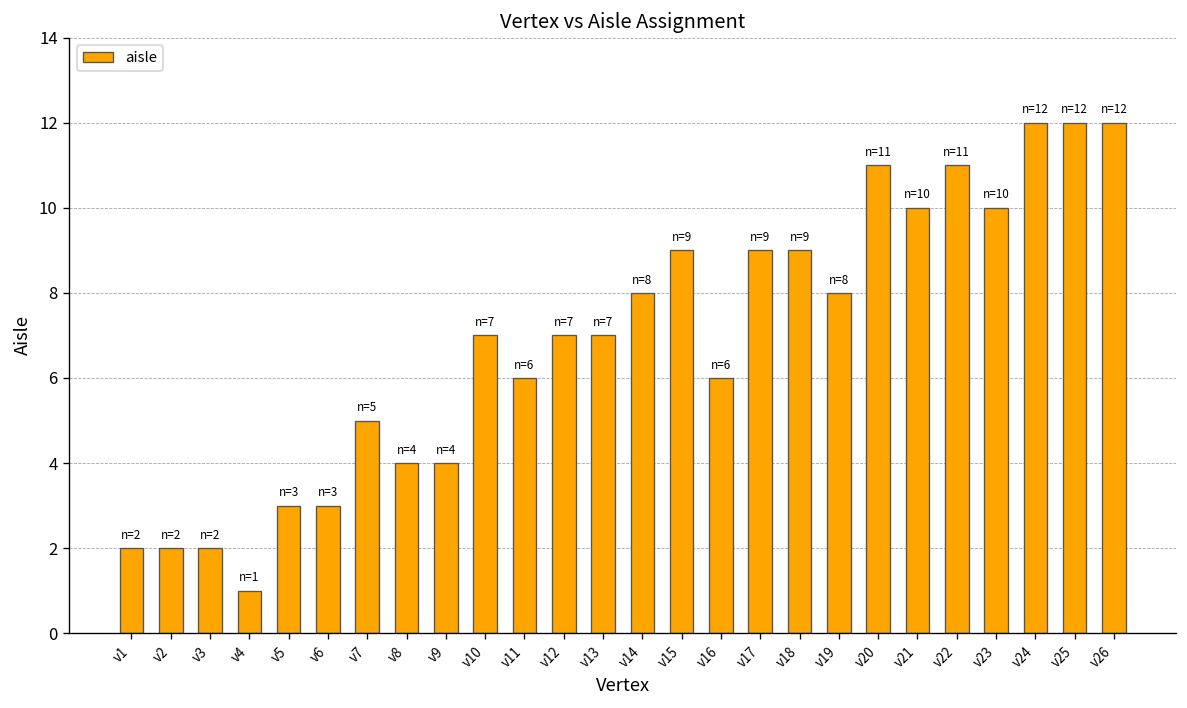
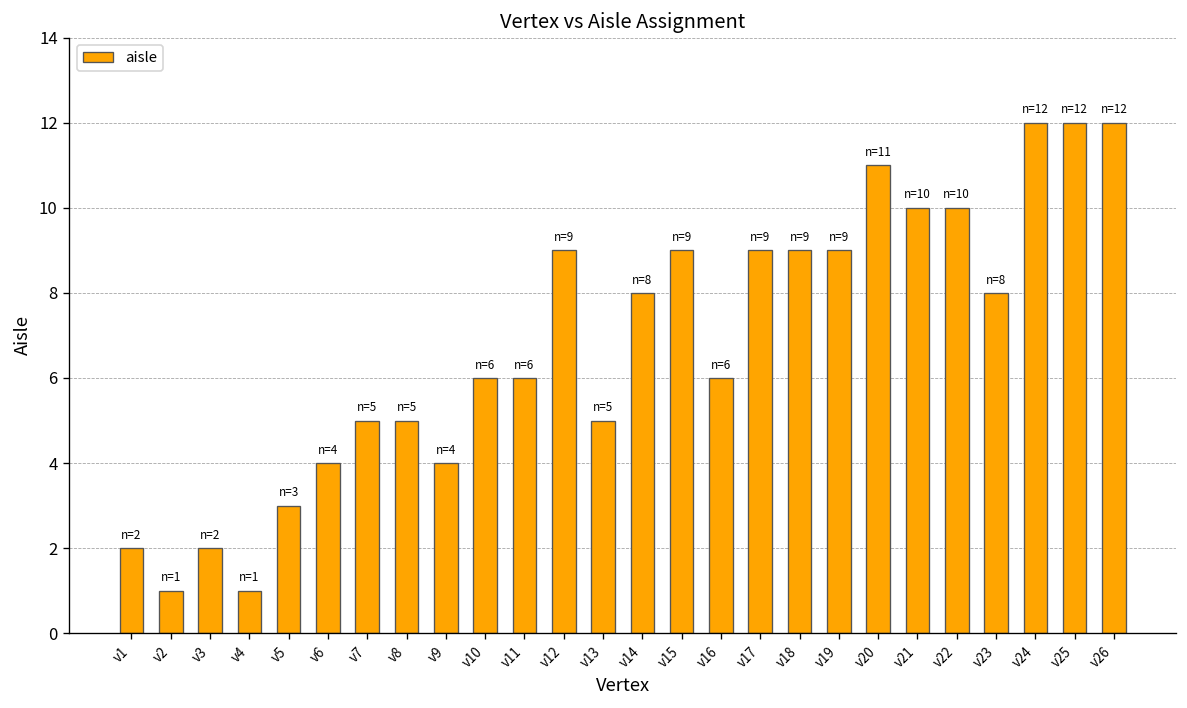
  {
    "v1": 2,
-   "v2": 2,
+   "v2": 1,
    "v3": 2,
    "v4": 1,
    "v5": 3,
-   "v6": 3,
+   "v6": 4,
    "v7": 5,
-   "v8": 4,
+   "v8": 5,
    "v9": 4,
-   "v10": 7,
+   "v10": 6,
    "v11": 6,
-   "v12": 7,
-   "v13": 7,
+   "v12": 9,
+   "v13": 5,
    "v14": 8,
    "v15": 9,
    "v16": 6,
    "v17": 9,
    "v18": 9,
-   "v19": 8,
+   "v19": 9,
    "v20": 11,
    "v21": 10,
-   "v22": 11,
-   "v23": 10,
+   "v22": 10,
+   "v23": 8,
    "v24": 12,
    "v25": 12,
    "v26": 12
  }
